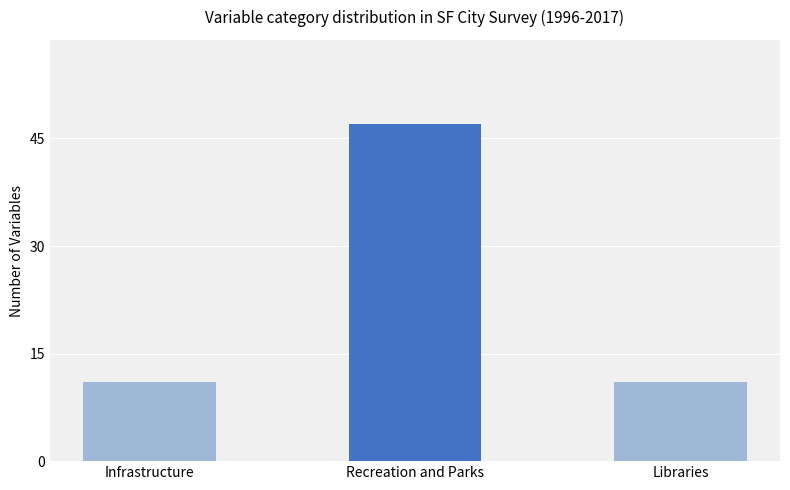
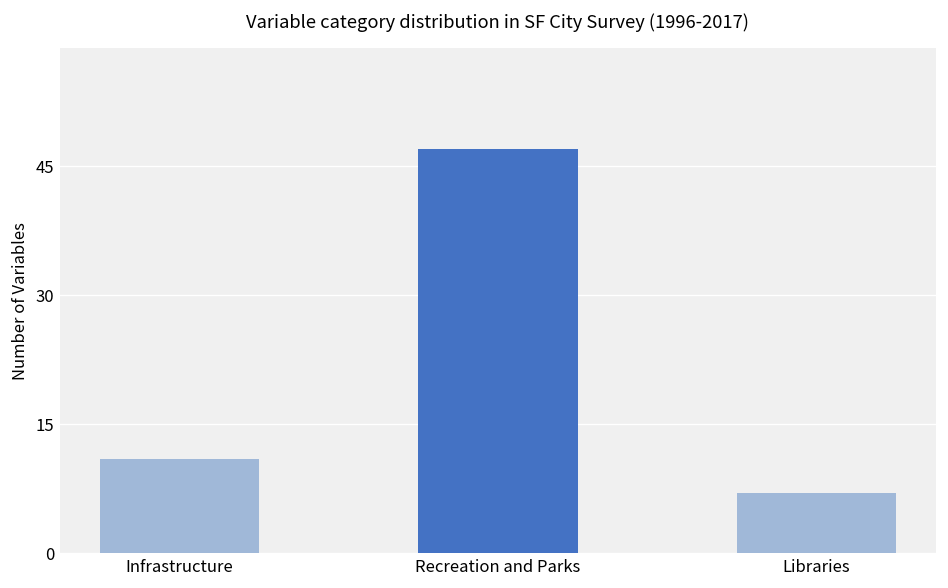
  {
    "Infrastructure": 11,
    "Recreation and Parks": 47,
-   "Libraries": 11
+   "Libraries": 7
  }
